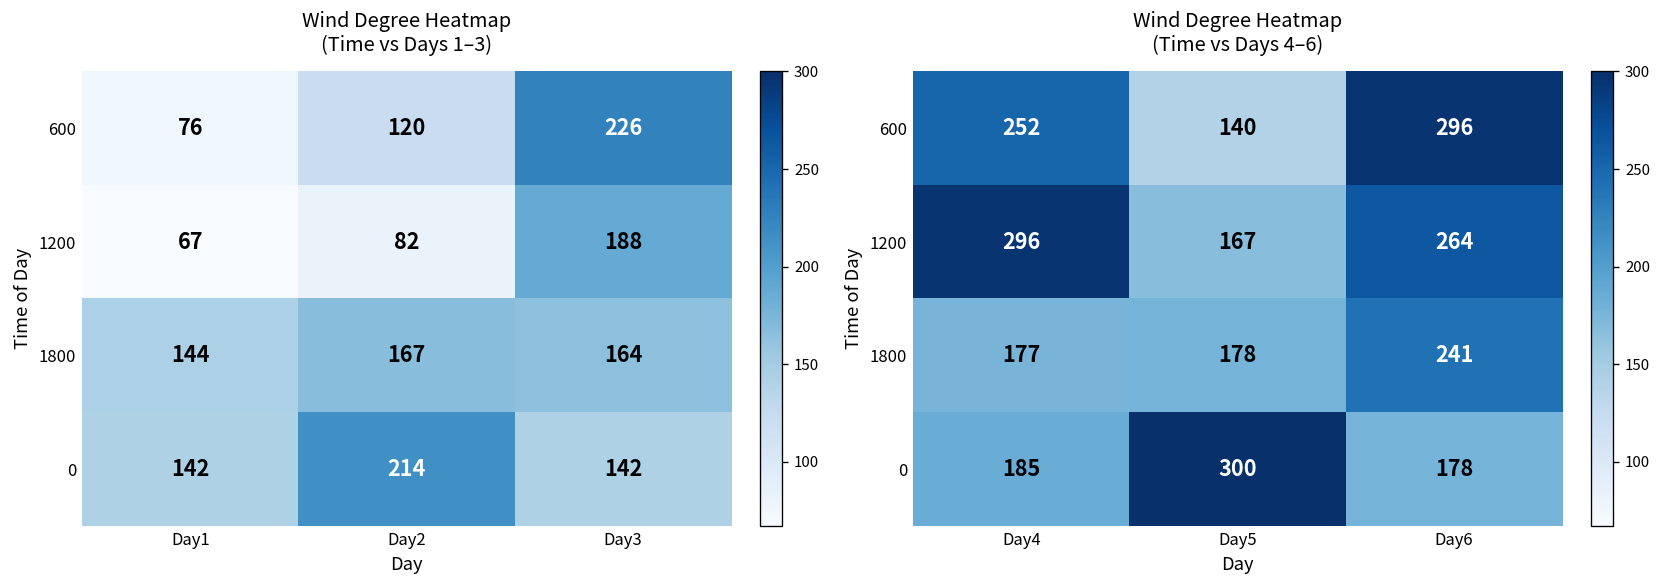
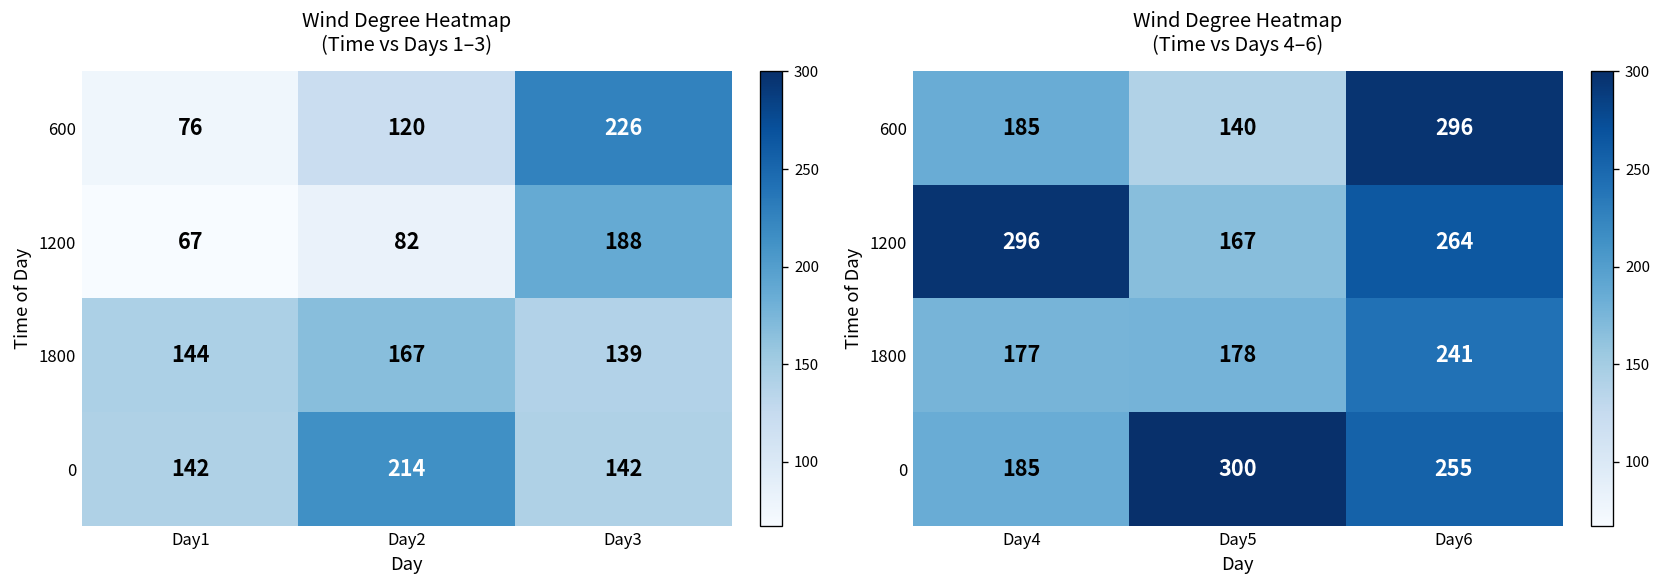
  {
    "Wind Degree Heatmap (Time vs Days 1–3)": {
      "600": {
        "Day1": 76,
        "Day2": 120,
        "Day3": 226
      },
      "1200": {
        "Day1": 67,
        "Day2": 82,
        "Day3": 188
      },
      "1800": {
        "Day1": 144,
        "Day2": 167,
-       "Day3": 164
+       "Day3": 139
      },
      "0": {
        "Day1": 142,
        "Day2": 214,
        "Day3": 142
      }
    },
    "Wind Degree Heatmap (Time vs Days 4–6)": {
      "600": {
-       "Day4": 252,
+       "Day4": 185,
        "Day5": 140,
        "Day6": 296
      },
      "1200": {
        "Day4": 296,
        "Day5": 167,
        "Day6": 264
      },
      "1800": {
        "Day4": 177,
        "Day5": 178,
        "Day6": 241
      },
      "0": {
        "Day4": 185,
        "Day5": 300,
-       "Day6": 178
+       "Day6": 255
      }
    }
  }
